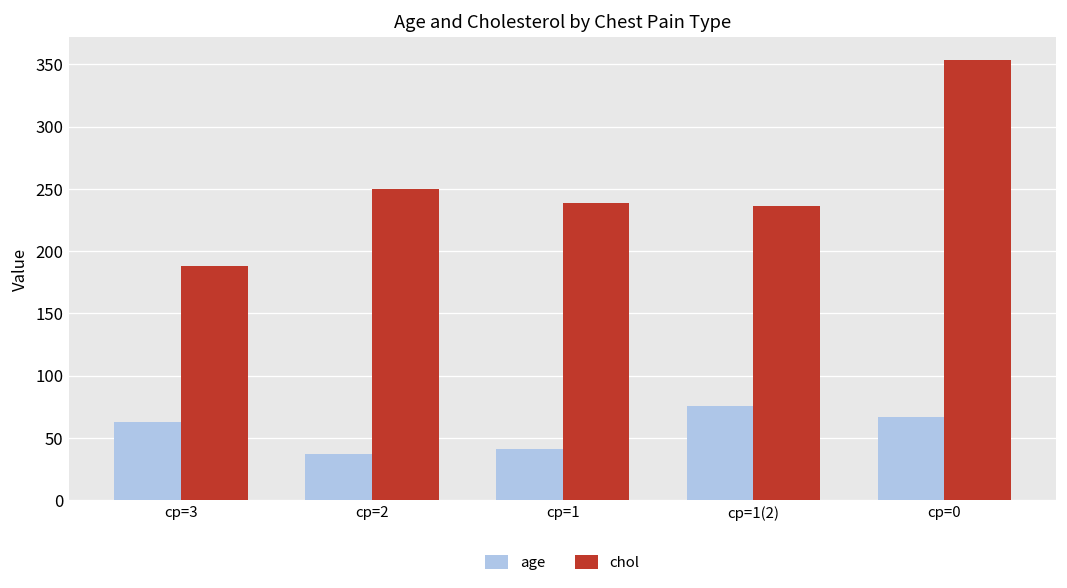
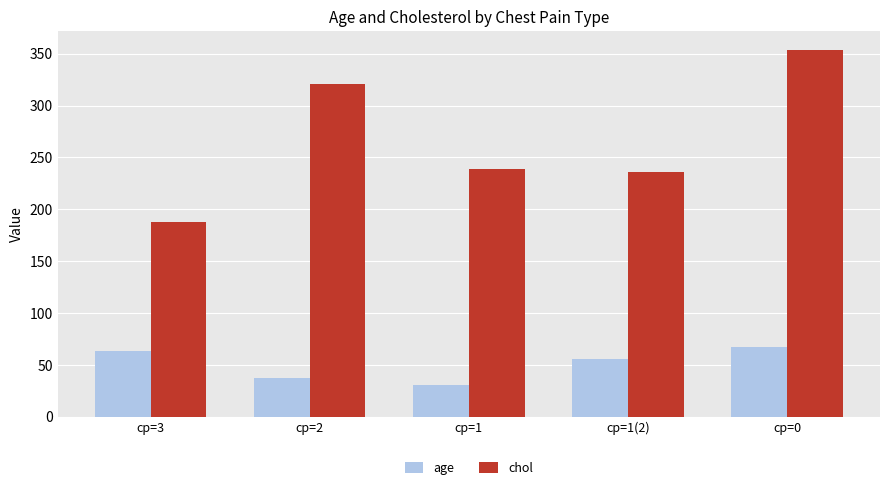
  {
    "age": {
      "cp=3": 63,
      "cp=2": 37,
-     "cp=1": 41,
-     "cp=1(2)": 76,
+     "cp=1": 31,
+     "cp=1(2)": 56,
      "cp=0": 67
    },
    "chol": {
      "cp=3": 188,
-     "cp=2": 250,
+     "cp=2": 321,
      "cp=1": 239,
      "cp=1(2)": 236,
      "cp=0": 354
    }
  }
